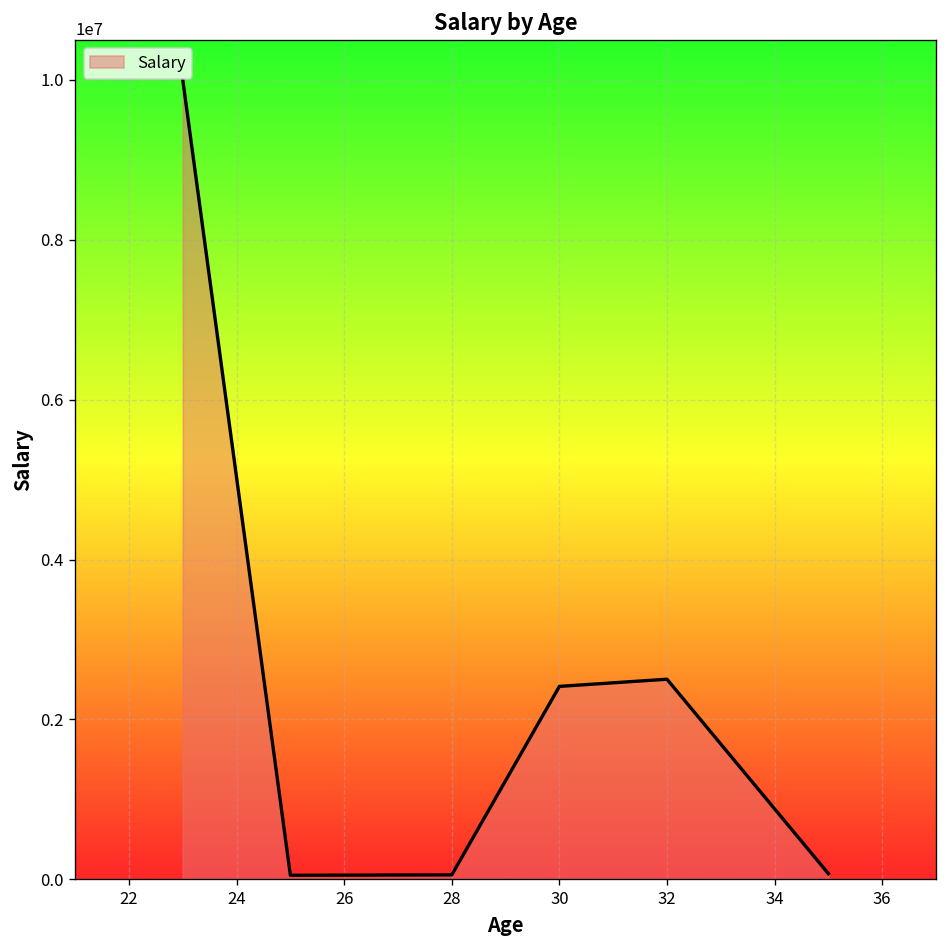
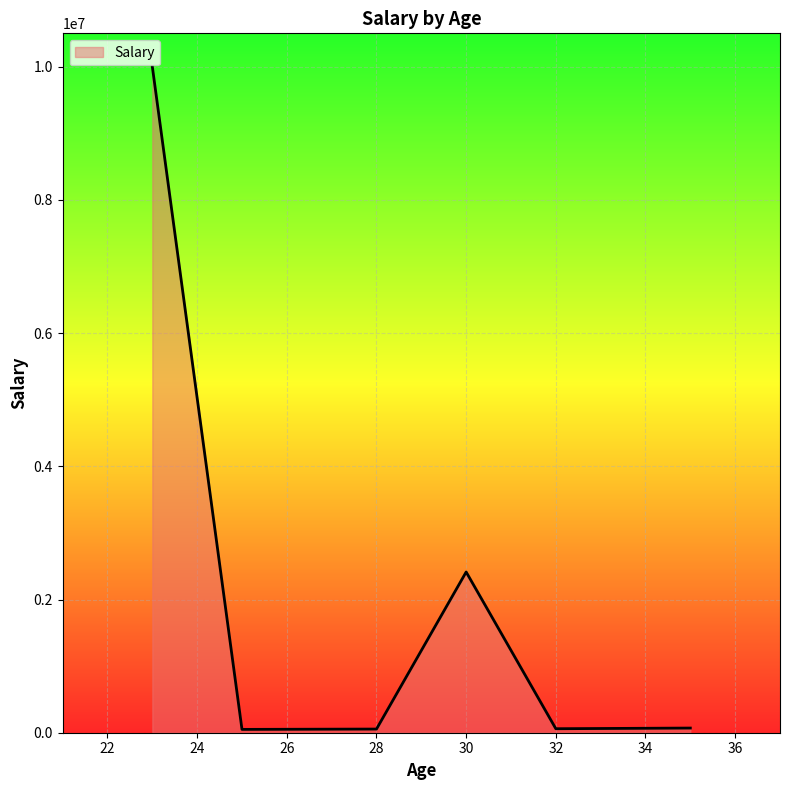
  {
    "28": 100000,
    "30": 2400000,
-   "32": 2500000
+   "32": 100000
  }
